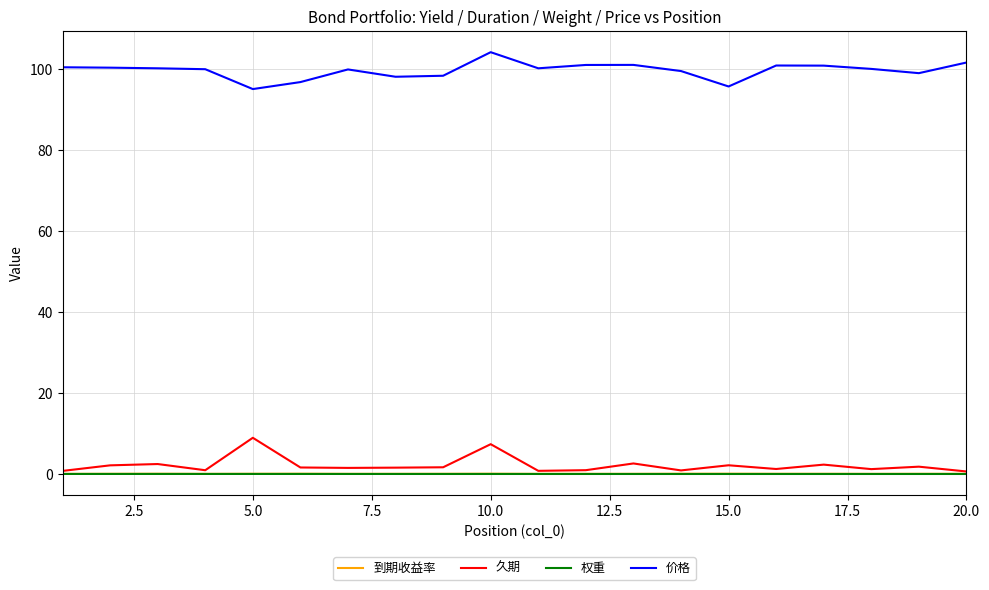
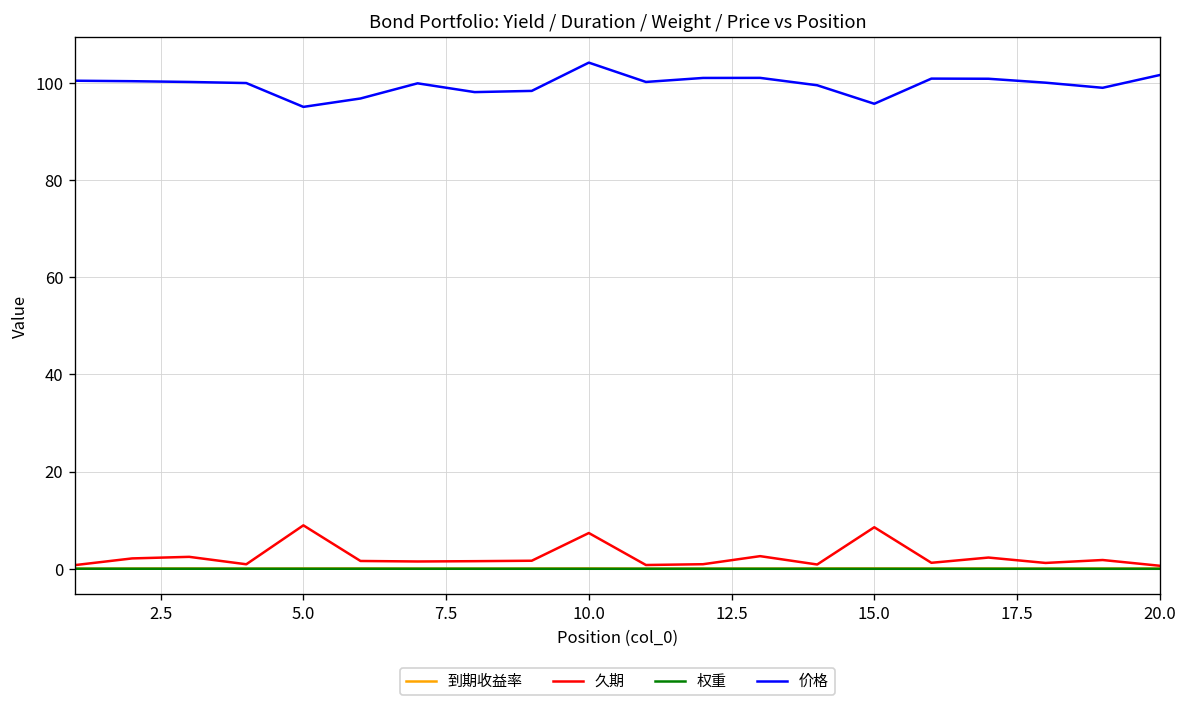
  {
    "权重": {
      "5.0": 0,
      "10.0": 0,
      "15.0": 0
    },
    "久期": {
      "5.0": 9,
      "10.0": 7,
-     "15.0": 2
+     "15.0": 9
    },
    "价格": {
      "5.0": 95,
      "10.0": 104,
      "15.0": 96,
      "20.0": 102
    }
  }
